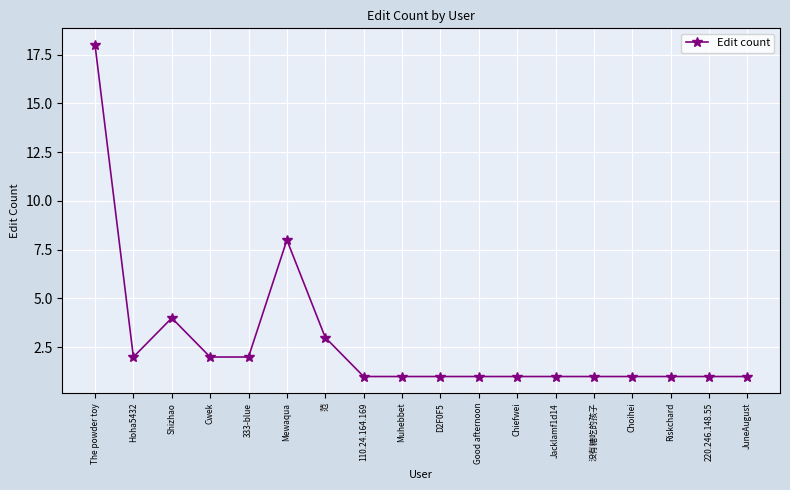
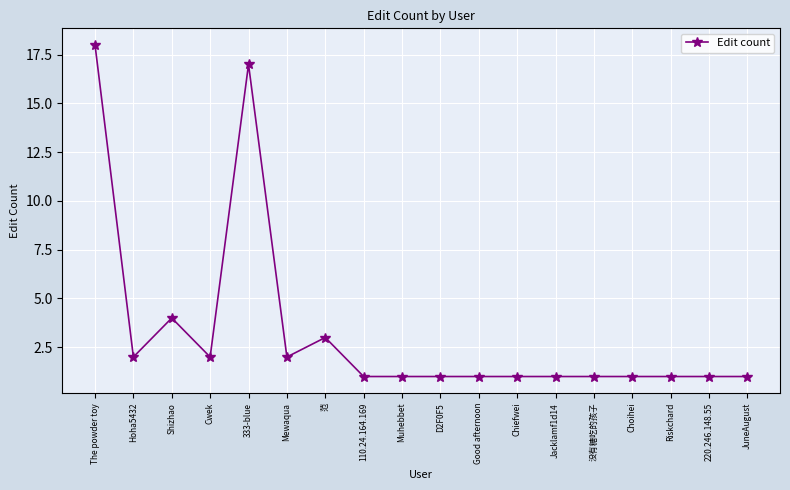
  {
    "The powder toy": 18,
    "Hoha5432": 2,
    "Shizhao": 4,
    "Cwek": 2,
-   "333-blue": 2,
-   "Mewaqua": 8,
+   "333-blue": 17,
+   "Mewaqua": 2,
    "范": 3,
    "110.24.164.169": 1,
    "Muhebbet": 1,
    "D2F0F5": 1,
    "Good afternoon": 1,
    "Chiefwei": 1,
    "Jacklamf1d14": 1,
    "没有糖吃的孩子": 1,
    "Choihei": 1,
    "Riskchard": 1,
    "220.246.148.55": 1,
    "JuneAugust": 1
  }
